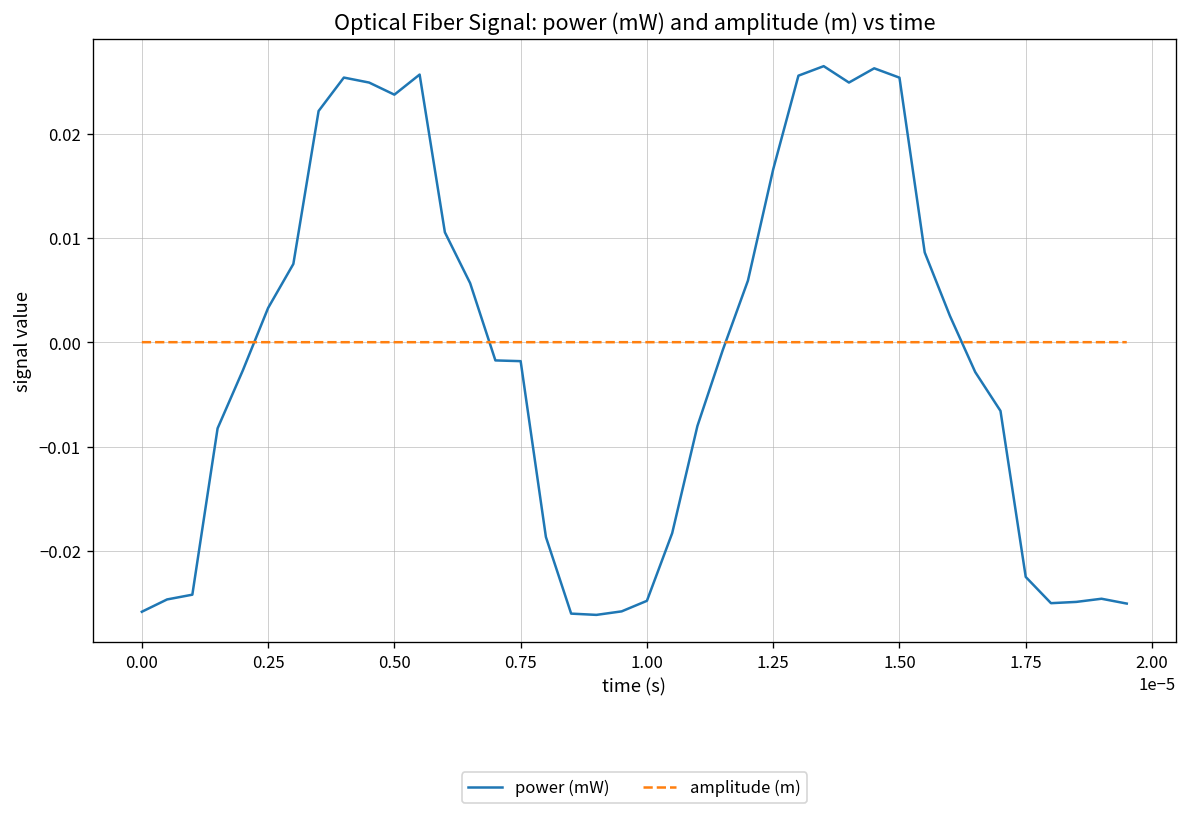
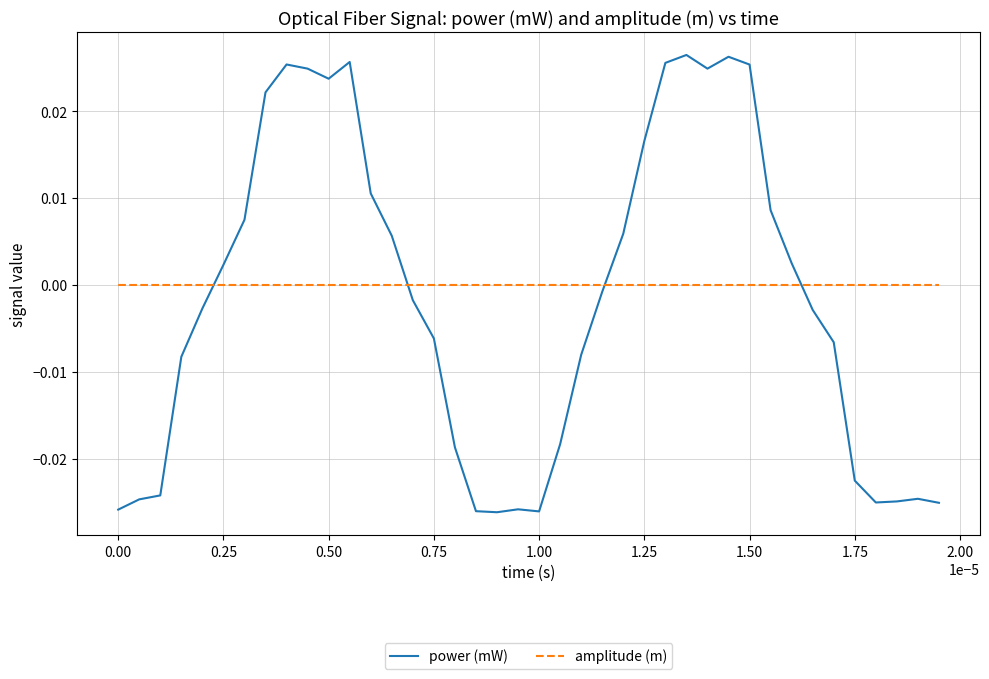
  {
    "power (mW)": {
      "0.00": -0.026,
-     "0.25": 0.003,
+     "0.25": 0.002,
      "0.50": 0.024,
-     "0.75": -0.002,
-     "1.00": -0.025,
+     "0.75": -0.006,
+     "1.00": -0.026,
      "1.25": 0.017,
      "1.50": 0.025,
      "1.75": -0.023
    },
    "amplitude (m)": {
      "0.00": 0.000,
      "0.25": 0.000,
      "0.50": 0.000,
      "0.75": 0.000,
      "1.00": 0.000,
      "1.25": 0.000,
      "1.50": 0.000,
      "1.75": 0.000
    }
  }
